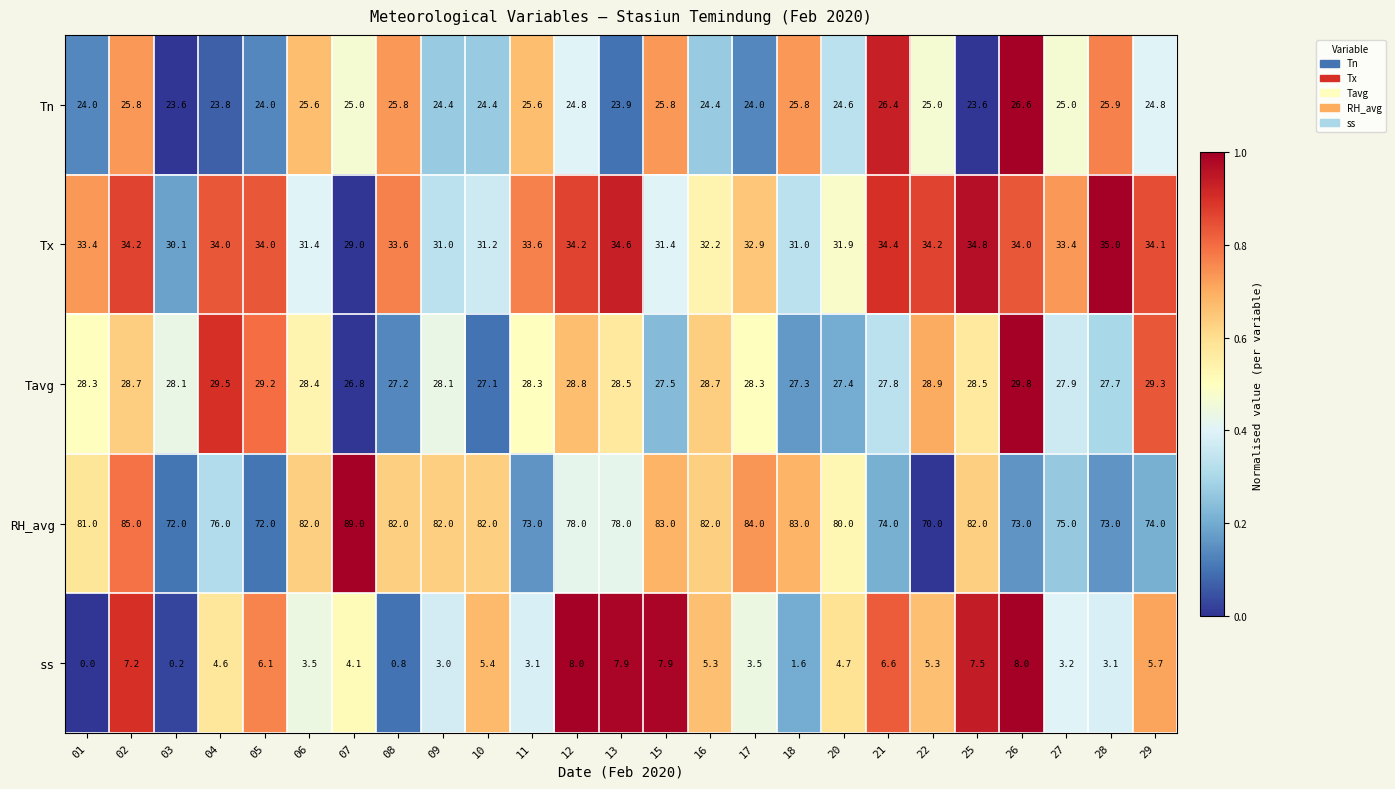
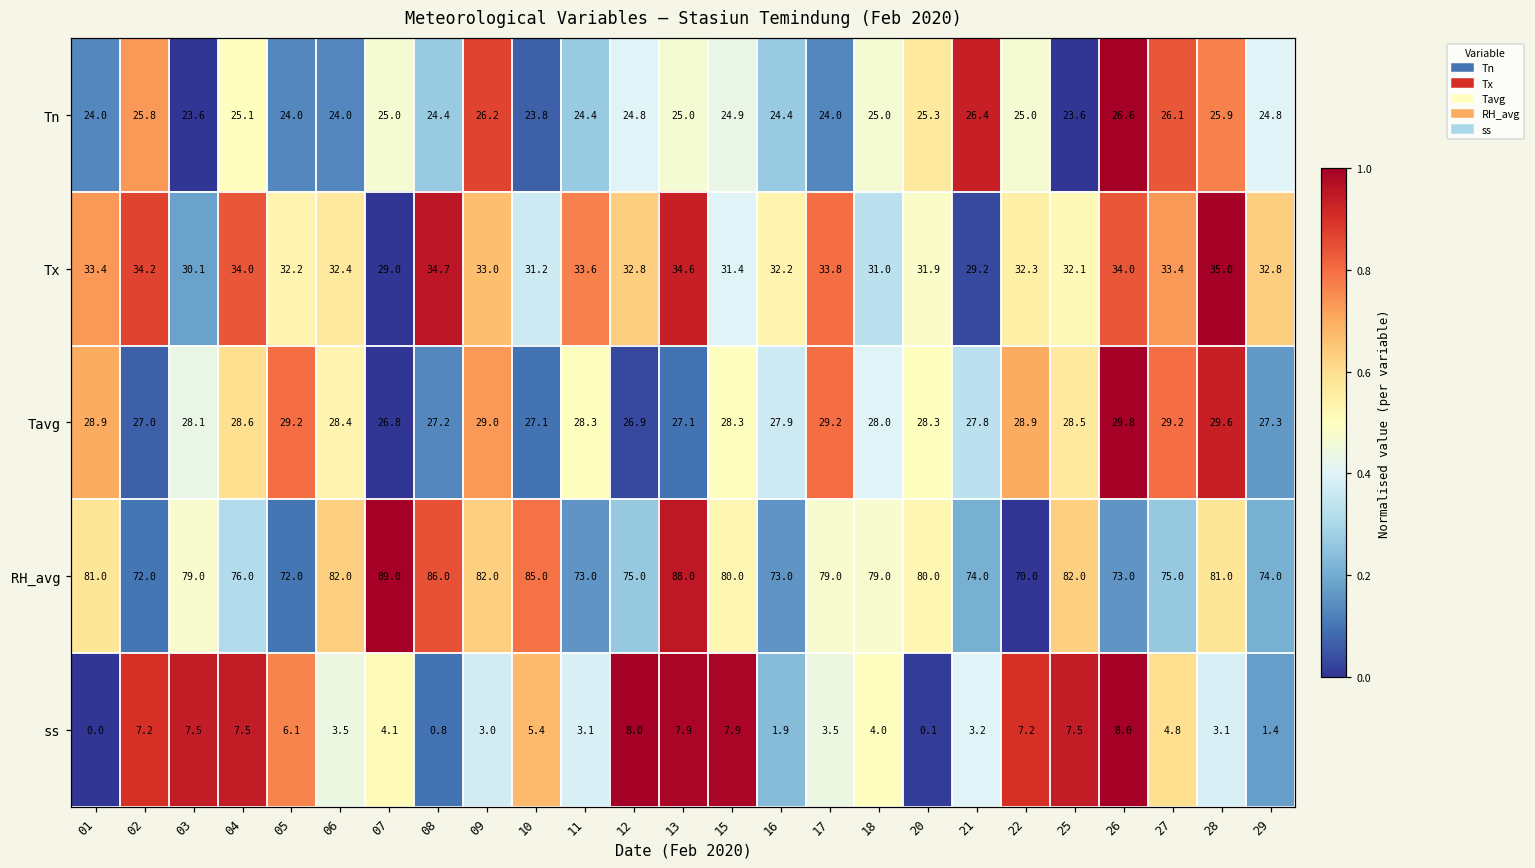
  {
    "Tn": {
      "01": 24.0,
      "02": 25.8,
      "03": 23.6,
-     "04": 23.8,
+     "04": 25.1,
      "05": 24.0,
-     "06": 25.6,
+     "06": 24.0,
      "07": 25.0,
-     "08": 25.8,
-     "09": 24.4,
-     "10": 24.4,
-     "11": 25.6,
+     "08": 24.4,
+     "09": 26.2,
+     "10": 23.8,
+     "11": 24.4,
      "12": 24.8,
-     "13": 23.9,
-     "15": 25.8,
+     "13": 25.0,
+     "15": 24.9,
      "16": 24.4,
      "17": 24.0,
-     "18": 25.8,
-     "20": 24.6,
+     "18": 25.0,
+     "20": 25.3,
      "21": 26.4,
      "22": 25.0,
      "25": 23.6,
      "26": 26.6,
-     "27": 25.0,
+     "27": 26.1,
      "28": 25.9,
      "29": 24.8
    },
    "Tx": {
      "01": 33.4,
      "02": 34.2,
      "03": 30.1,
      "04": 34.0,
-     "05": 34.0,
-     "06": 31.4,
+     "05": 32.2,
+     "06": 32.4,
      "07": 29.0,
-     "08": 33.6,
-     "09": 31.0,
+     "08": 34.7,
+     "09": 33.0,
      "10": 31.2,
      "11": 33.6,
-     "12": 34.2,
+     "12": 32.8,
      "13": 34.6,
      "15": 31.4,
      "16": 32.2,
-     "17": 32.9,
+     "17": 33.8,
      "18": 31.0,
      "20": 31.9,
-     "21": 34.4,
-     "22": 34.2,
-     "25": 34.8,
+     "21": 29.2,
+     "22": 32.3,
+     "25": 32.1,
      "26": 34.0,
      "27": 33.4,
      "28": 35.0,
-     "29": 34.1
+     "29": 32.8
    },
    "Tavg": {
-     "01": 28.3,
-     "02": 28.7,
+     "01": 28.9,
+     "02": 27.0,
      "03": 28.1,
-     "04": 29.5,
+     "04": 28.6,
      "05": 29.2,
      "06": 28.4,
      "07": 26.8,
      "08": 27.2,
-     "09": 28.1,
+     "09": 29.0,
      "10": 27.1,
      "11": 28.3,
-     "12": 28.8,
-     "13": 28.5,
-     "15": 27.5,
-     "16": 28.7,
-     "17": 28.3,
-     "18": 27.3,
-     "20": 27.4,
+     "12": 26.9,
+     "13": 27.1,
+     "15": 28.3,
+     "16": 27.9,
+     "17": 29.2,
+     "18": 28.0,
+     "20": 28.3,
      "21": 27.8,
      "22": 28.9,
      "25": 28.5,
      "26": 29.8,
-     "27": 27.9,
-     "28": 27.7,
-     "29": 29.3
+     "27": 29.2,
+     "28": 29.6,
+     "29": 27.3
    },
    "RH_avg": {
      "01": 81.0,
-     "02": 85.0,
-     "03": 72.0,
+     "02": 72.0,
+     "03": 79.0,
      "04": 76.0,
      "05": 72.0,
      "06": 82.0,
      "07": 89.0,
-     "08": 82.0,
+     "08": 86.0,
      "09": 82.0,
-     "10": 82.0,
+     "10": 85.0,
      "11": 73.0,
-     "12": 78.0,
-     "13": 78.0,
-     "15": 83.0,
-     "16": 82.0,
-     "17": 84.0,
-     "18": 83.0,
+     "12": 75.0,
+     "13": 88.0,
+     "15": 80.0,
+     "16": 73.0,
+     "17": 79.0,
+     "18": 79.0,
      "20": 80.0,
      "21": 74.0,
      "22": 70.0,
      "25": 82.0,
      "26": 73.0,
      "27": 75.0,
-     "28": 73.0,
+     "28": 81.0,
      "29": 74.0
    },
    "ss": {
      "01": 0.0,
      "02": 7.2,
-     "03": 0.2,
-     "04": 4.6,
+     "03": 7.5,
+     "04": 7.5,
      "05": 6.1,
      "06": 3.5,
      "07": 4.1,
      "08": 0.8,
      "09": 3.0,
      "10": 5.4,
      "11": 3.1,
      "12": 8.0,
      "13": 7.9,
      "15": 7.9,
-     "16": 5.3,
+     "16": 1.9,
      "17": 3.5,
-     "18": 1.6,
-     "20": 4.7,
-     "21": 6.6,
-     "22": 5.3,
+     "18": 4.0,
+     "20": 0.1,
+     "21": 3.2,
+     "22": 7.2,
      "25": 7.5,
      "26": 8.0,
-     "27": 3.2,
+     "27": 4.8,
      "28": 3.1,
-     "29": 5.7
+     "29": 1.4
    }
  }
